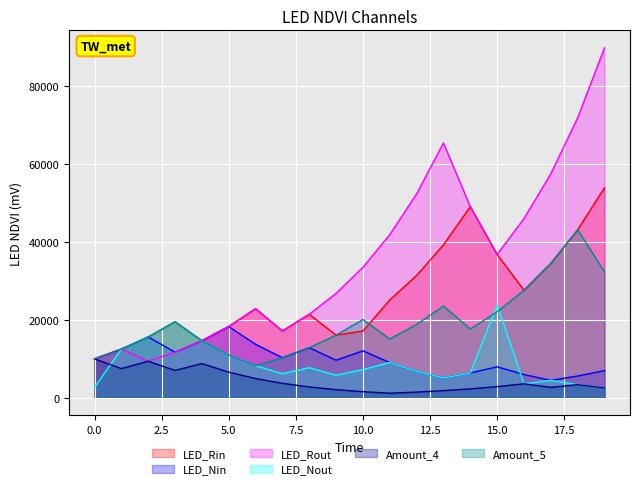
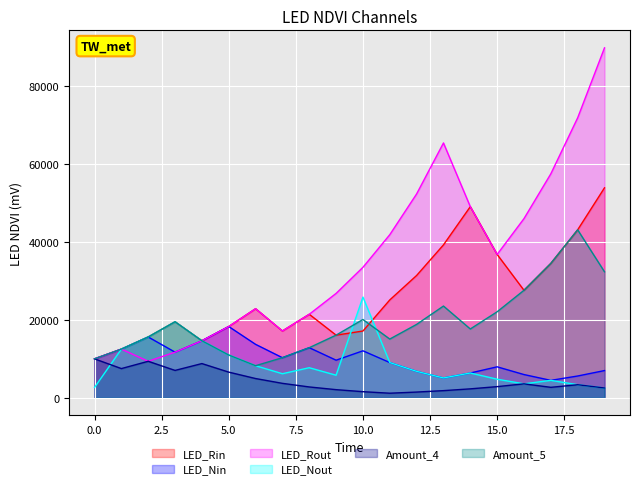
  {
    "LED_Rin": {
      "10.0": 17000
    },
    "LED_Rout": {
      "10.0": 34000
    },
    "LED_Nout": {
      "0.0": 3000,
-     "10.0": 7000,
-     "15.0": 24000
+     "10.0": 26000,
+     "15.0": 5000
    },
    "Amount_5": {
      "10.0": 20000,
      "15.0": 22000
    }
  }
